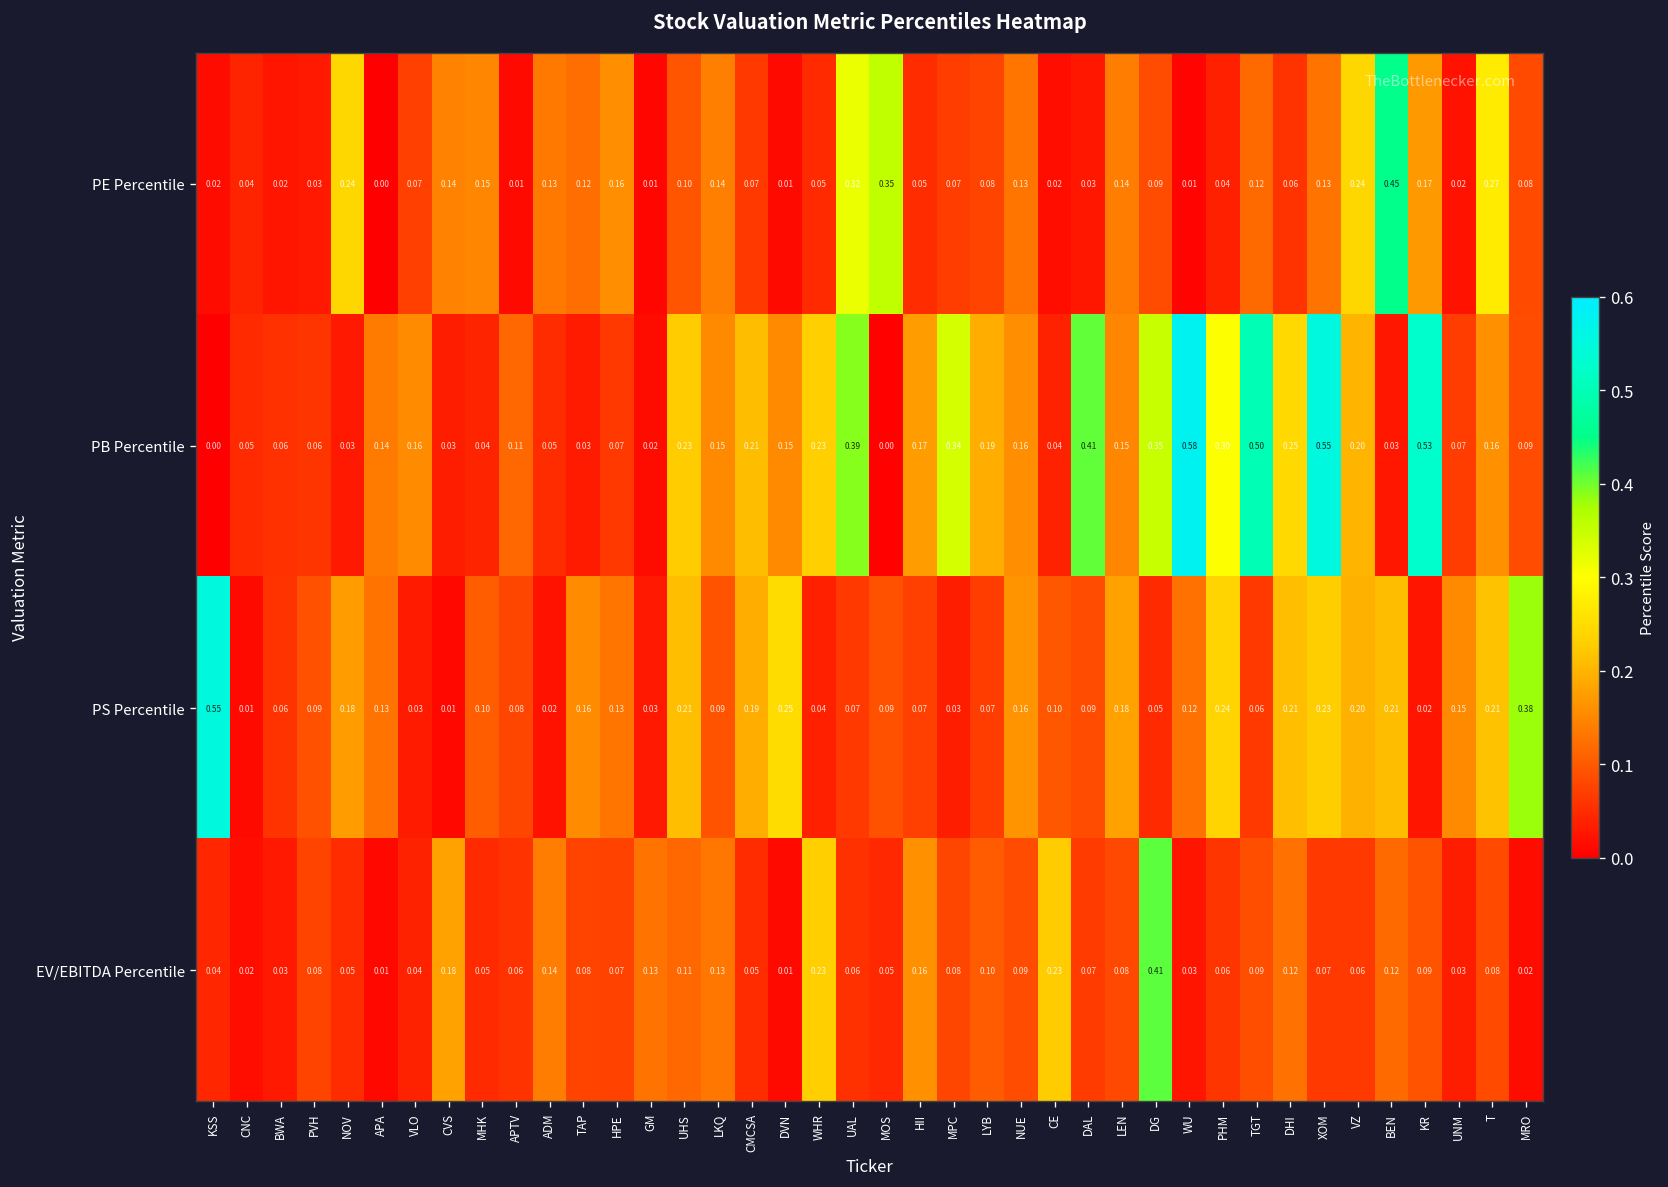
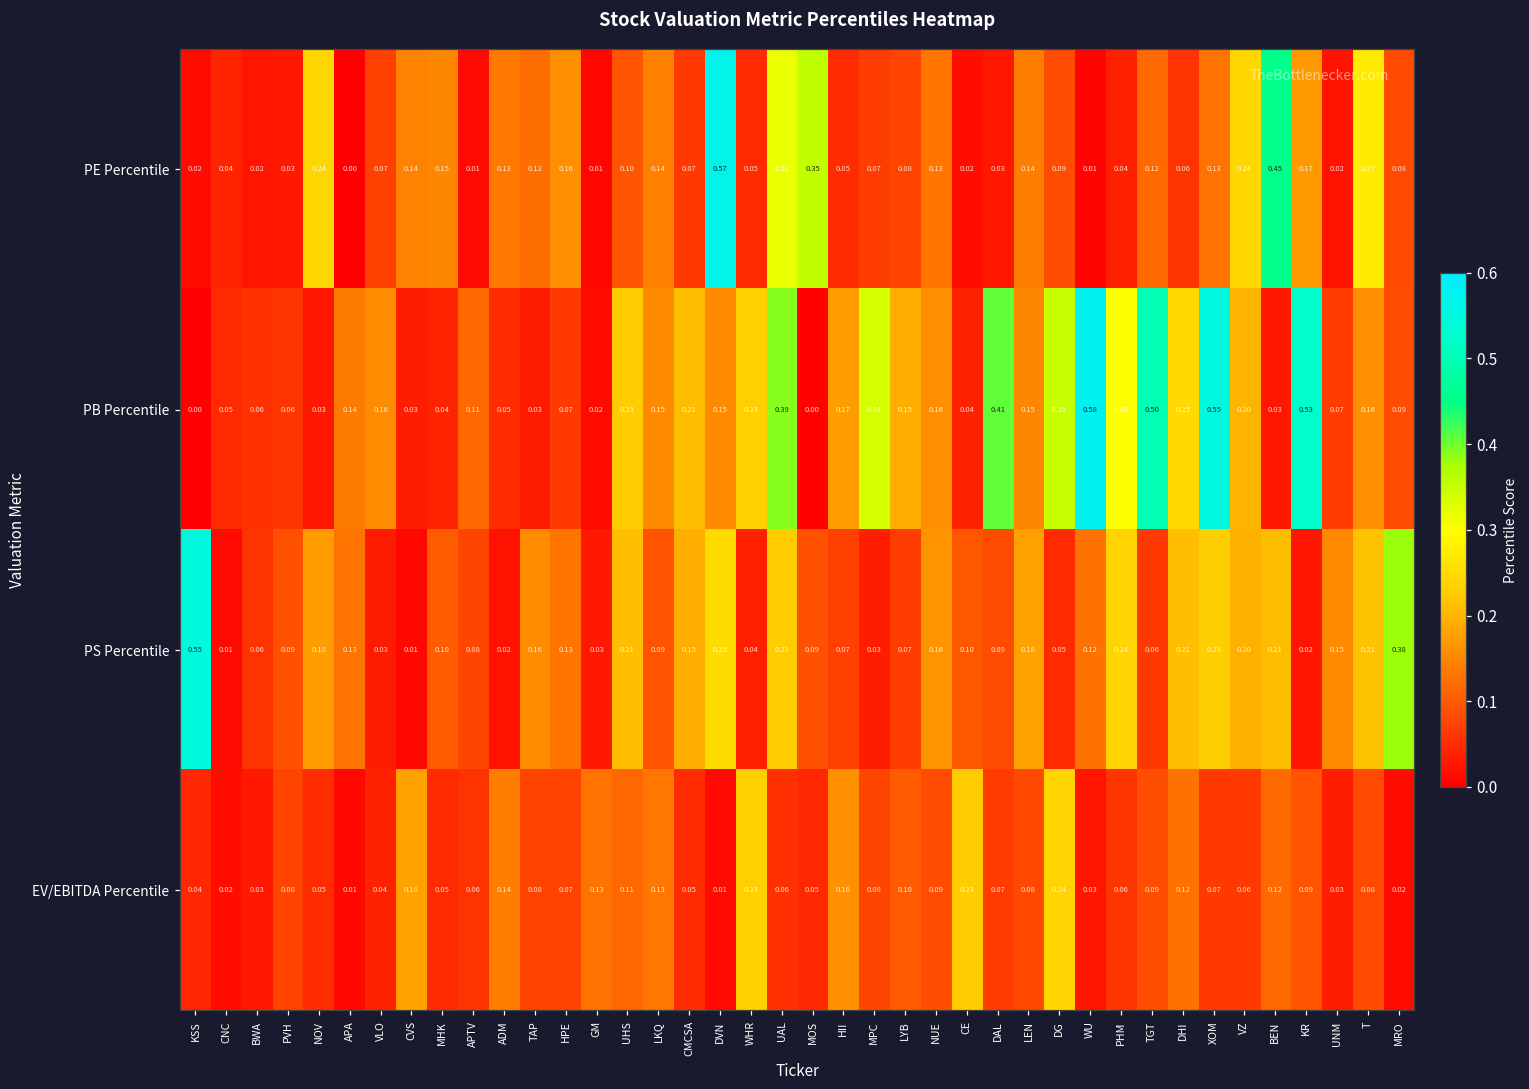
  {
    "PE Percentile": {
      "KSS": 0.02,
      "CNC": 0.04,
      "BWA": 0.02,
      "PVH": 0.03,
      "NOV": 0.24,
      "APA": 0.00,
      "VLO": 0.07,
      "CVS": 0.14,
      "MHK": 0.15,
      "APTV": 0.01,
      "ADM": 0.13,
      "TAP": 0.12,
      "HPE": 0.16,
      "GM": 0.01,
      "UHS": 0.10,
      "LKQ": 0.14,
      "CMCSA": 0.07,
-     "DVN": 0.01,
+     "DVN": 0.57,
      "WHR": 0.05,
      "UAL": 0.32,
      "MOS": 0.35,
      "HII": 0.05,
      "MPC": 0.07,
      "LYB": 0.08,
      "NUE": 0.13,
      "CE": 0.02,
      "DAL": 0.03,
      "LEN": 0.14,
      "DG": 0.09,
      "WU": 0.01,
      "PHM": 0.04,
      "TGT": 0.12,
      "DHI": 0.06,
      "XOM": 0.13,
      "VZ": 0.24,
      "BEN": 0.45,
      "UNM": 0.02,
      "T": 0.27,
      "MRO": 0.08
    },
    "PB Percentile": {
      "KSS": 0.00,
      "CNC": 0.05,
      "BWA": 0.06,
      "PVH": 0.06,
      "NOV": 0.03,
      "APA": 0.14,
      "VLO": 0.16,
      "CVS": 0.03,
      "MHK": 0.04,
      "APTV": 0.11,
      "ADM": 0.05,
      "TAP": 0.03,
      "HPE": 0.07,
      "GM": 0.02,
      "UHS": 0.23,
      "LKQ": 0.15,
      "CMCSA": 0.21,
      "DVN": 0.15,
      "WHR": 0.23,
      "UAL": 0.39,
      "MOS": 0.00,
      "HII": 0.17,
      "MPC": 0.34,
      "LYB": 0.19,
      "NUE": 0.16,
      "CE": 0.04,
      "DAL": 0.41,
      "LEN": 0.15,
      "DG": 0.35,
      "WU": 0.58,
      "PHM": 0.30,
      "TGT": 0.50,
      "DHI": 0.25,
      "XOM": 0.55,
      "VZ": 0.20,
      "BEN": 0.03,
      "KR": 0.53,
      "UNM": 0.07,
      "T": 0.16,
      "MRO": 0.09
    },
    "PS Percentile": {
      "KSS": 0.55,
      "CNC": 0.01,
      "BWA": 0.06,
      "PVH": 0.09,
      "NOV": 0.18,
      "APA": 0.13,
      "VLO": 0.03,
      "CVS": 0.01,
      "MHK": 0.10,
      "APTV": 0.08,
      "ADM": 0.02,
      "TAP": 0.16,
      "HPE": 0.13,
      "GM": 0.03,
      "UHS": 0.21,
      "LKQ": 0.09,
      "CMCSA": 0.19,
      "DVN": 0.25,
      "WHR": 0.04,
-     "UAL": 0.07,
+     "UAL": 0.23,
      "MOS": 0.09,
      "HII": 0.07,
      "MPC": 0.03,
      "LYB": 0.07,
      "NUE": 0.16,
      "CE": 0.10,
      "DAL": 0.09,
      "LEN": 0.18,
      "DG": 0.05,
      "WU": 0.12,
      "PHM": 0.24,
      "TGT": 0.06,
      "DHI": 0.21,
      "XOM": 0.23,
      "VZ": 0.20,
      "BEN": 0.21,
      "KR": 0.02,
      "UNM": 0.15,
      "T": 0.21,
      "MRO": 0.38
    },
    "EV/EBITDA Percentile": {
      "KSS": 0.04,
      "CNC": 0.02,
      "BWA": 0.03,
      "PVH": 0.08,
      "NOV": 0.05,
      "APA": 0.01,
      "VLO": 0.04,
      "CVS": 0.18,
      "MHK": 0.05,
      "APTV": 0.06,
      "ADM": 0.14,
      "TAP": 0.08,
      "HPE": 0.07,
      "GM": 0.13,
      "UHS": 0.11,
      "LKQ": 0.13,
      "CMCSA": 0.05,
      "DVN": 0.01,
      "WHR": 0.23,
      "UAL": 0.06,
      "MOS": 0.05,
      "HII": 0.16,
      "MPC": 0.08,
      "LYB": 0.10,
      "NUE": 0.09,
      "CE": 0.23,
      "DAL": 0.07,
      "LEN": 0.08,
-     "DG": 0.41,
+     "DG": 0.24,
      "WU": 0.03,
      "PHM": 0.06,
      "TGT": 0.09,
      "DHI": 0.12,
      "XOM": 0.07,
      "VZ": 0.06,
      "BEN": 0.12,
      "KR": 0.09,
      "UNM": 0.03,
      "T": 0.08,
      "MRO": 0.02
    }
  }
